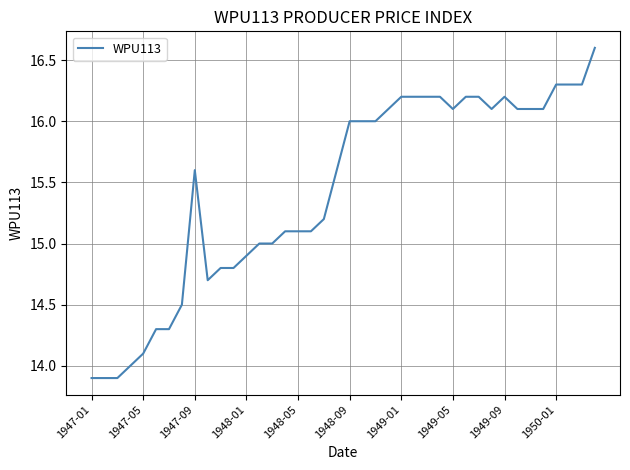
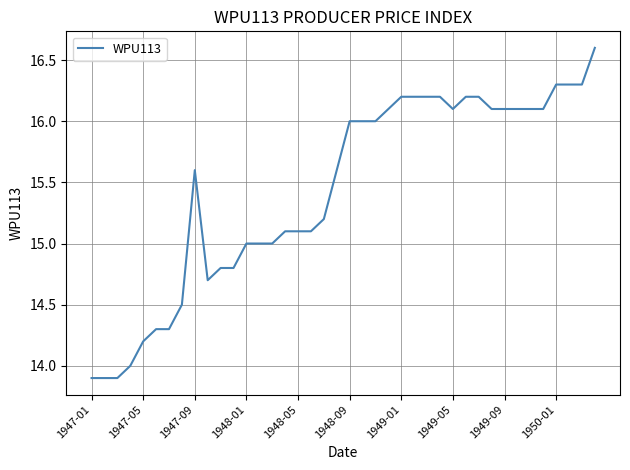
  {
    "1947-01": 13.9,
-   "1947-05": 14.1,
+   "1947-05": 14.2,
    "1947-09": 15.6,
-   "1948-01": 14.9,
+   "1948-01": 15.0,
    "1948-05": 15.1,
    "1948-09": 16.0,
    "1949-01": 16.2,
    "1949-05": 16.1,
-   "1949-09": 16.2,
+   "1949-09": 16.1,
    "1950-01": 16.3
  }
